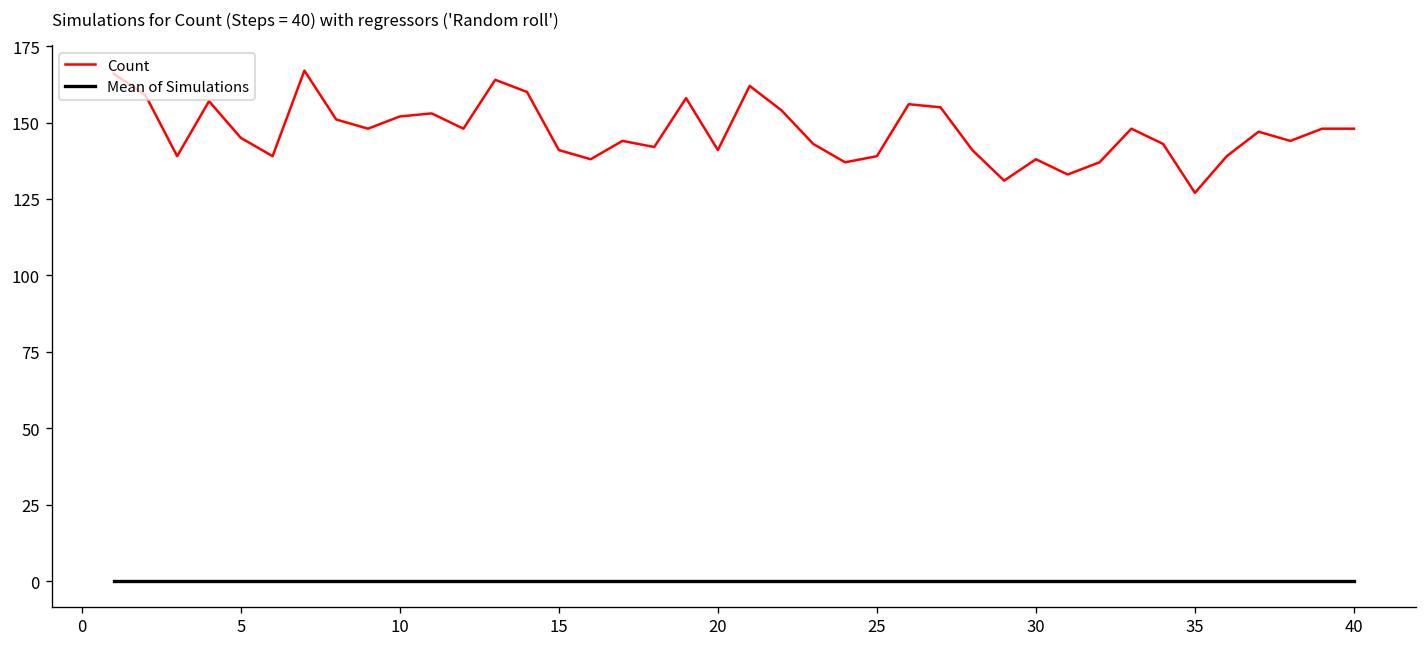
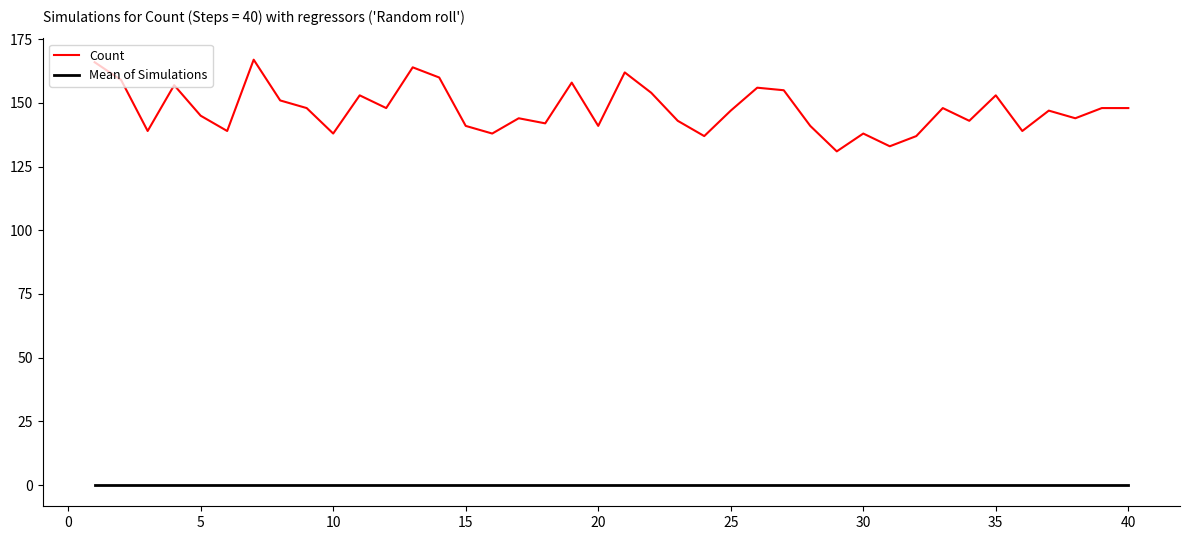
  {
    "Count": {
      "5": 145,
-     "10": 152,
+     "10": 138,
      "15": 141,
      "20": 141,
-     "25": 139,
+     "25": 147,
      "30": 138,
-     "35": 127,
+     "35": 153,
      "40": 148
    },
    "Mean of Simulations": {
      "5": 0,
      "10": 0,
      "15": 0,
      "20": 0,
      "25": 0,
      "30": 0,
      "35": 0,
      "40": 0
    }
  }
